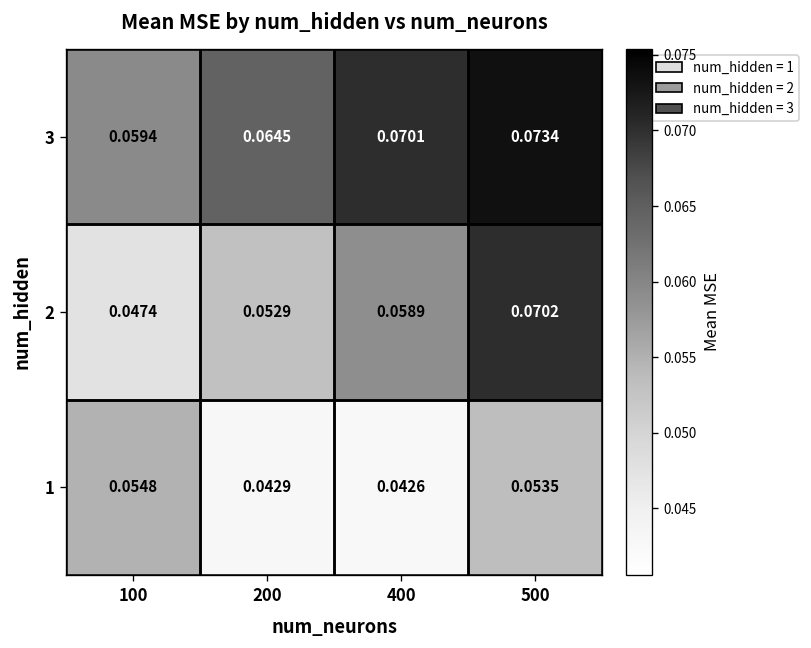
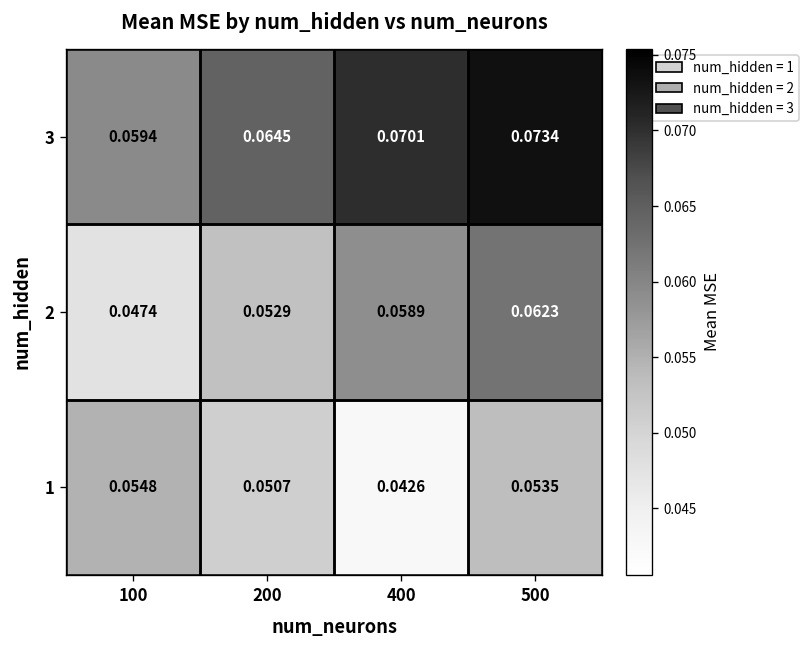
  {
    "3": {
      "100": 0.0594,
      "200": 0.0645,
      "400": 0.0701,
      "500": 0.0734
    },
    "2": {
      "100": 0.0474,
      "200": 0.0529,
      "400": 0.0589,
-     "500": 0.0702
+     "500": 0.0623
    },
    "1": {
      "100": 0.0548,
-     "200": 0.0429,
+     "200": 0.0507,
      "400": 0.0426,
      "500": 0.0535
    }
  }
